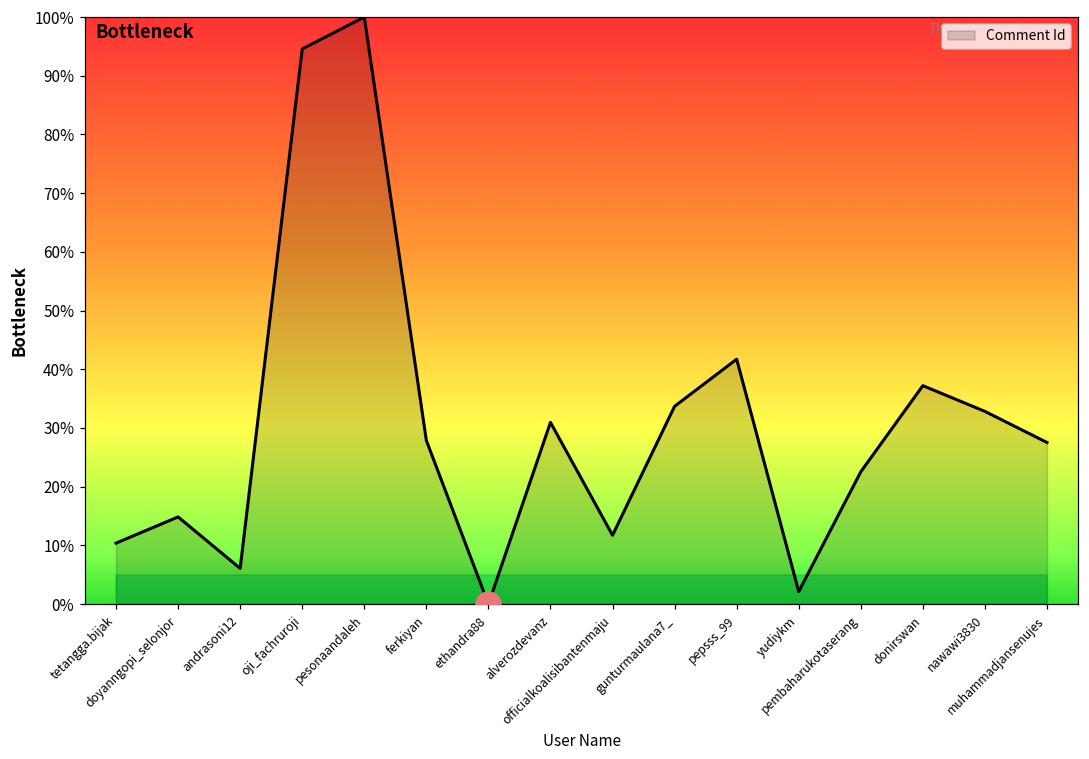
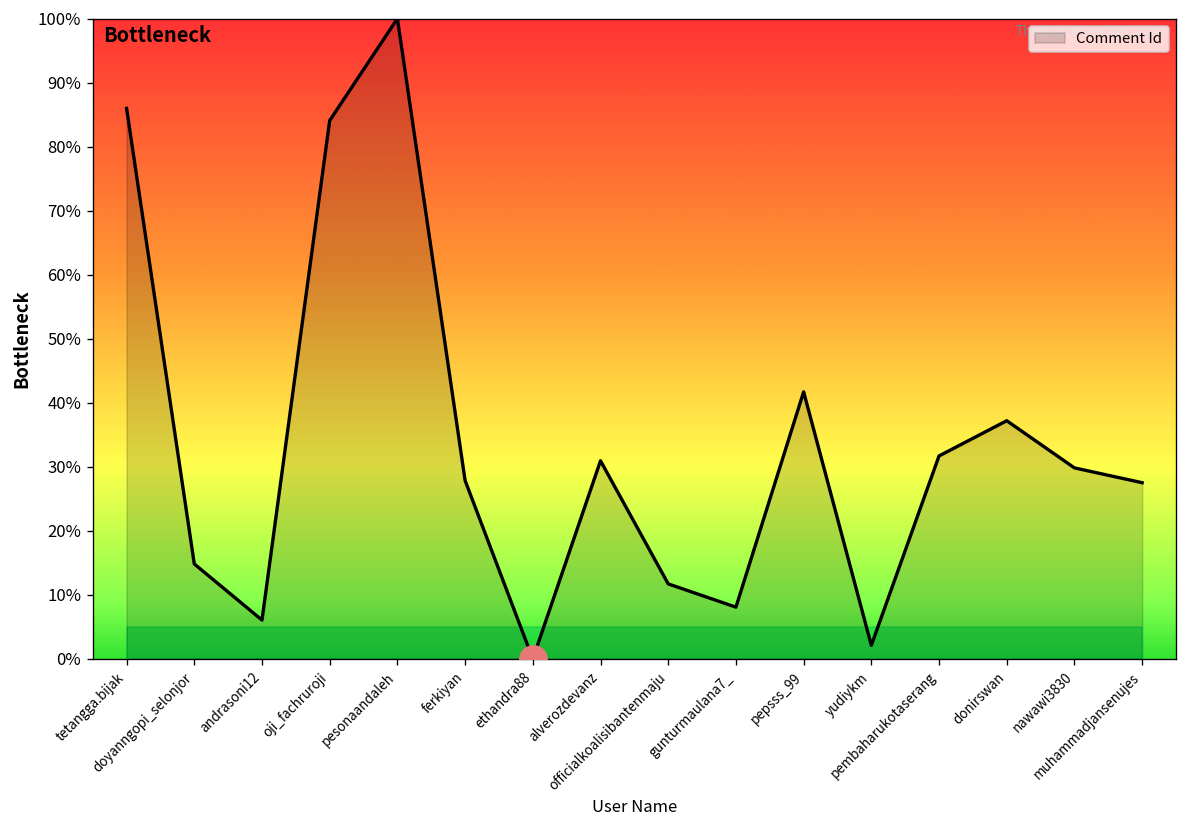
  {
    "Comment Id": {
-     "tetangga.bijak": "10%",
+     "tetangga.bijak": "86%",
      "doyanngopi_selonjor": "15%",
      "andrasoni12": "6%",
-     "oji_fachruroji": "95%",
+     "oji_fachruroji": "84%",
      "pesonaandaleh": "100%",
      "ferkiyan": "28%",
      "alverozdevanz": "31%",
      "officialkoalisibantenmaju": "12%",
-     "gunturmaulana7_": "34%",
+     "gunturmaulana7_": "8%",
      "pepsss_99": "42%",
      "yudiykm": "2%",
-     "pembaharukotaserang": "23%",
+     "pembaharukotaserang": "32%",
      "donirswan": "37%",
-     "nawawi3830": "33%",
+     "nawawi3830": "30%",
      "muhammadjansenujes": "28%"
    }
  }
